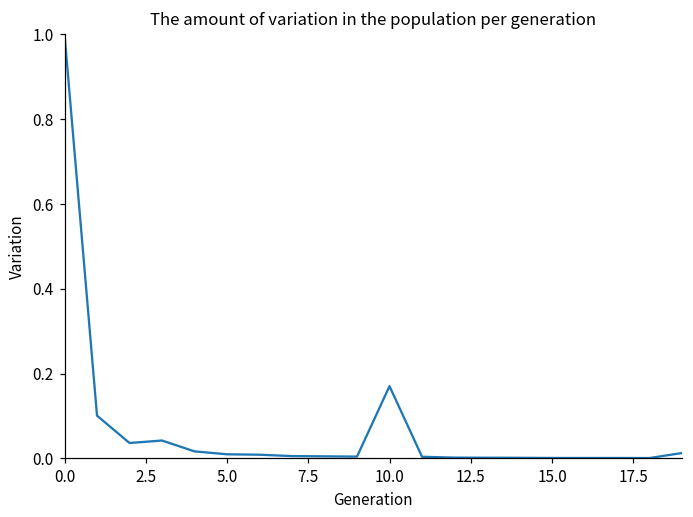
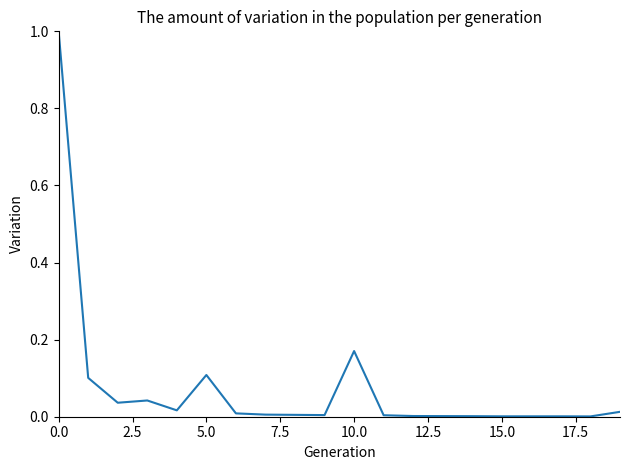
  {
    "0.0": 1.00,
-   "5.0": 0.01,
+   "5.0": 0.11,
    "10.0": 0.17,
    "15.0": 0.00
  }
